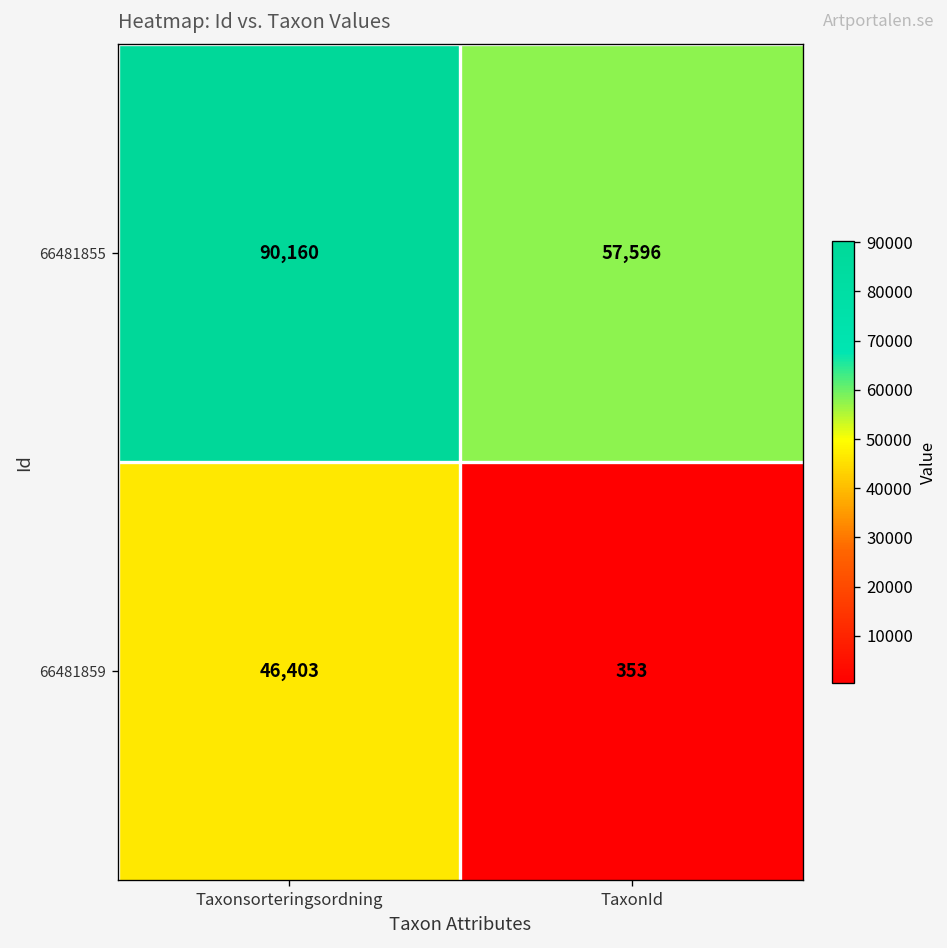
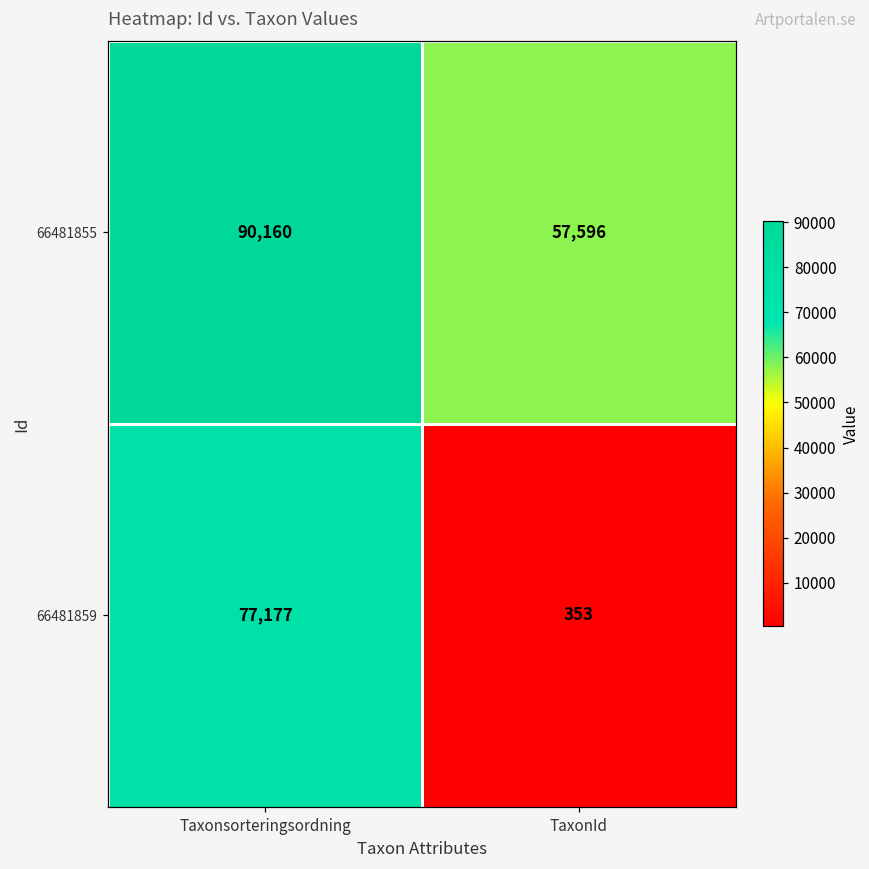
  {
    "66481855": {
      "Taxonsorteringsordning": "90,160",
      "TaxonId": "57,596"
    },
    "66481859": {
-     "Taxonsorteringsordning": "46,403",
+     "Taxonsorteringsordning": "77,177",
      "TaxonId": "353"
    }
  }
